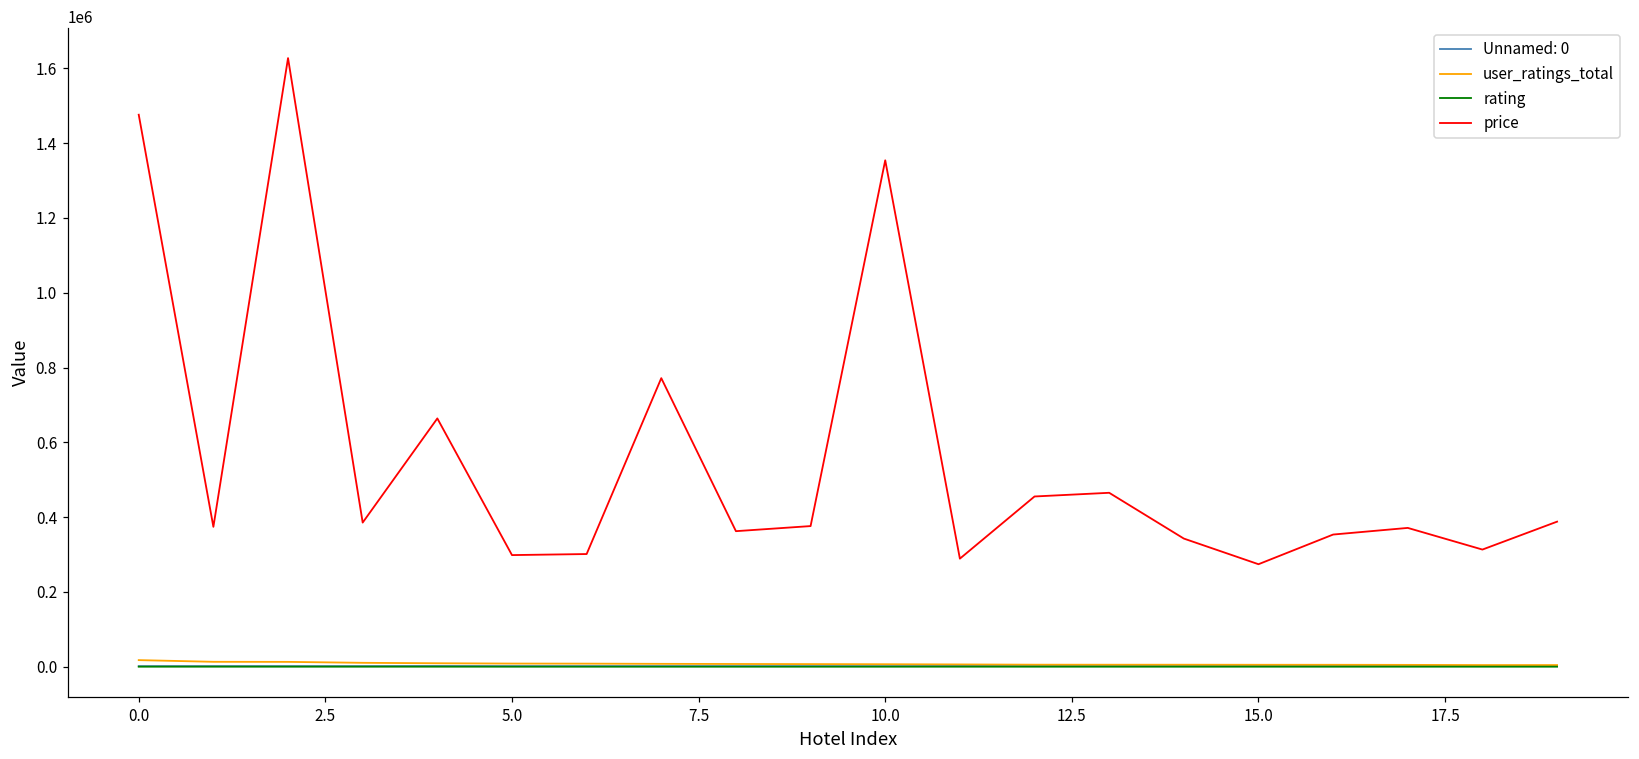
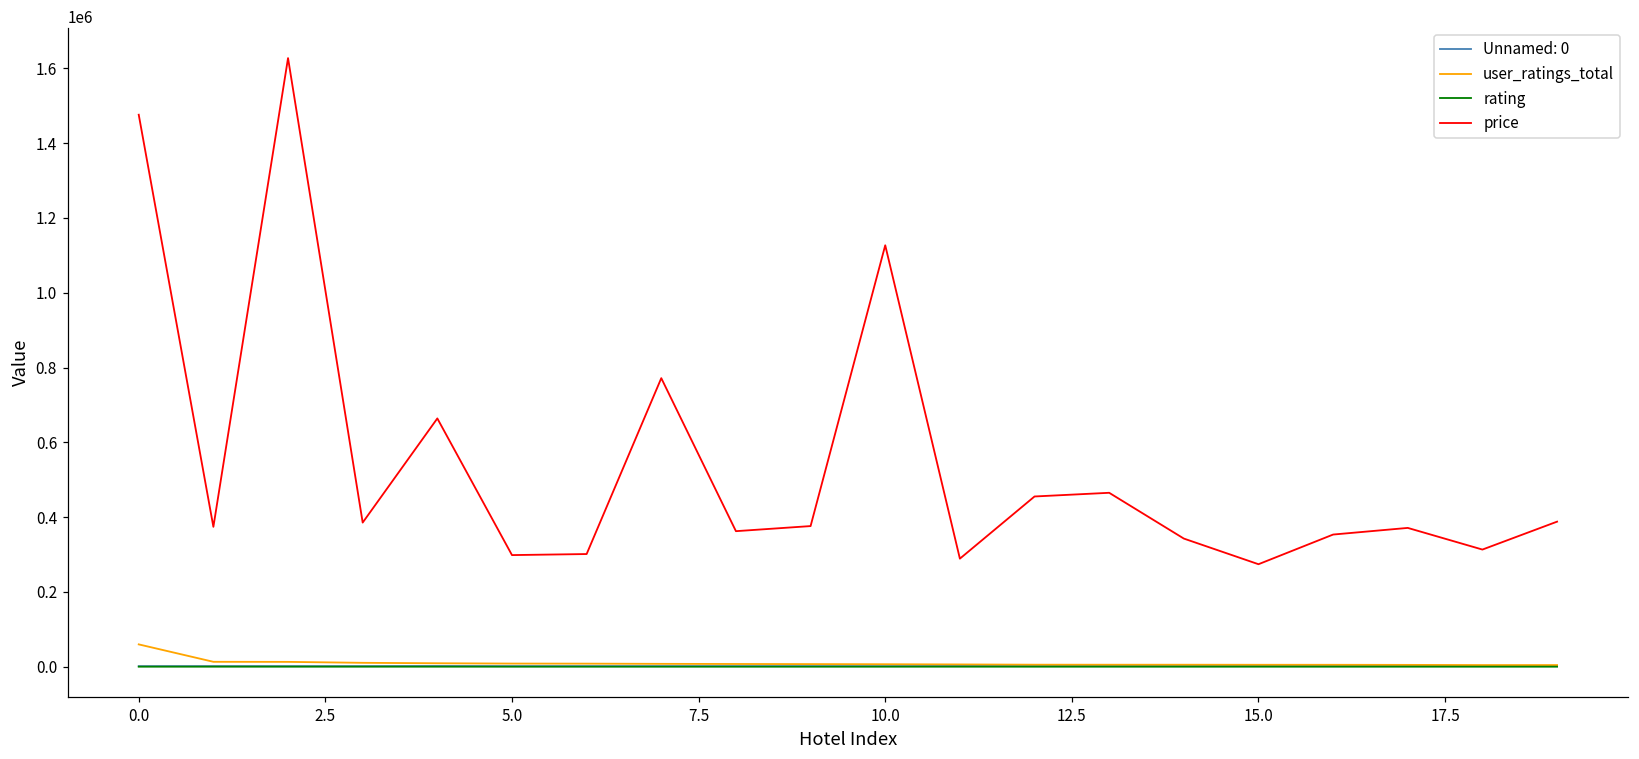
  {
    "rating": {
      "0.0": 0,
      "5.0": 0
    },
    "user_ratings_total": {
-     "0.0": 20000
+     "0.0": 60000
    },
    "price": {
      "0.0": 1480000,
      "5.0": 300000,
-     "10.0": 1350000,
+     "10.0": 1130000,
      "15.0": 270000
    }
  }
